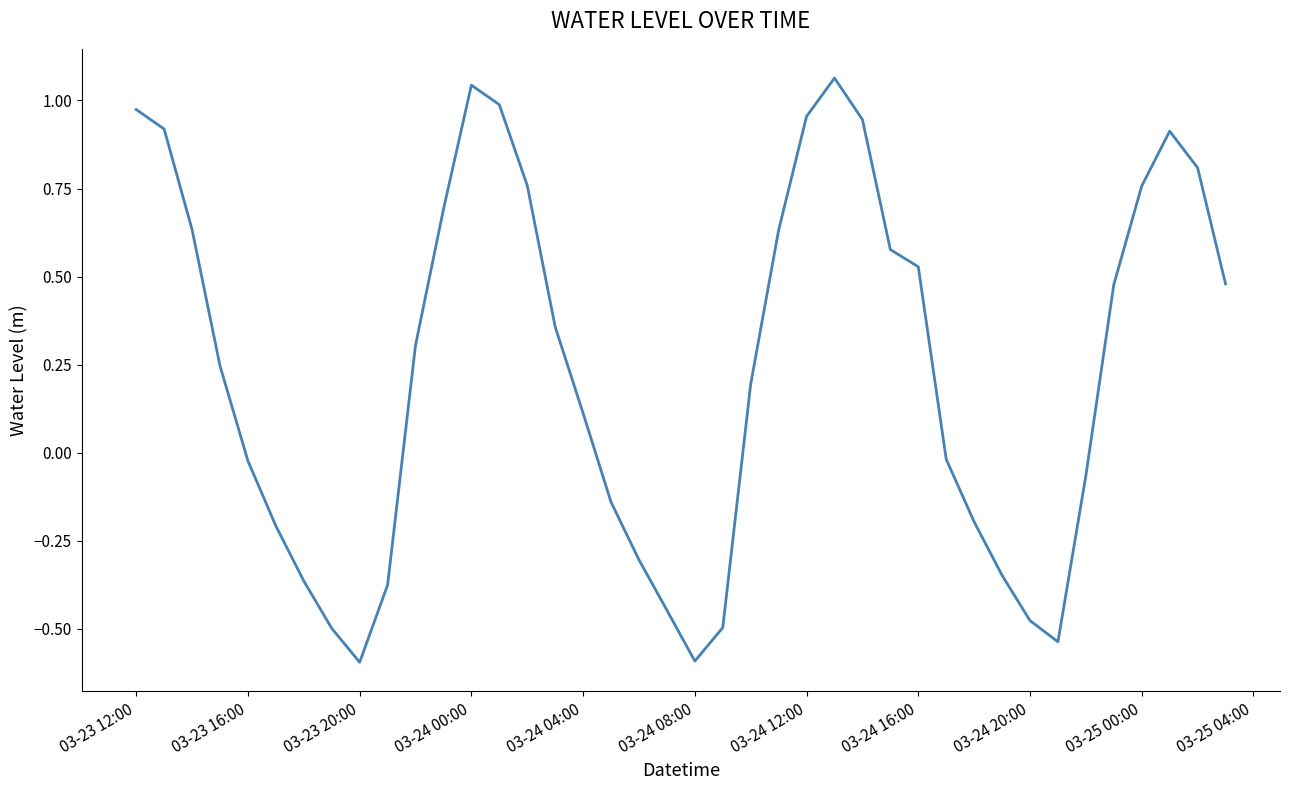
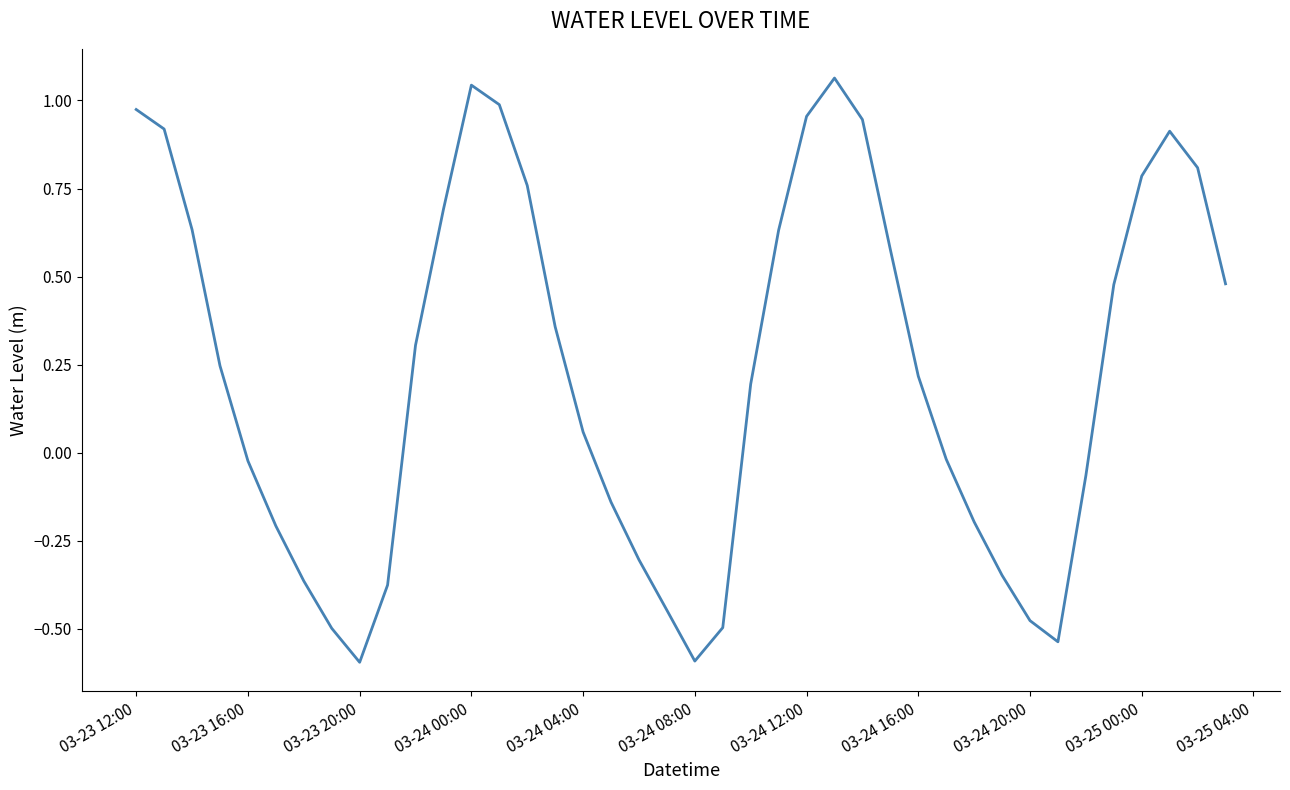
  {
    "03-23 12:00": 0.97,
    "03-23 16:00": -0.02,
    "03-23 20:00": -0.60,
    "03-24 00:00": 1.04,
-   "03-24 04:00": 0.11,
+   "03-24 04:00": 0.06,
    "03-24 08:00": -0.59,
    "03-24 12:00": 0.95,
-   "03-24 16:00": 0.53,
+   "03-24 16:00": 0.22,
    "03-24 20:00": -0.48,
-   "03-25 00:00": 0.76
+   "03-25 00:00": 0.79
  }
